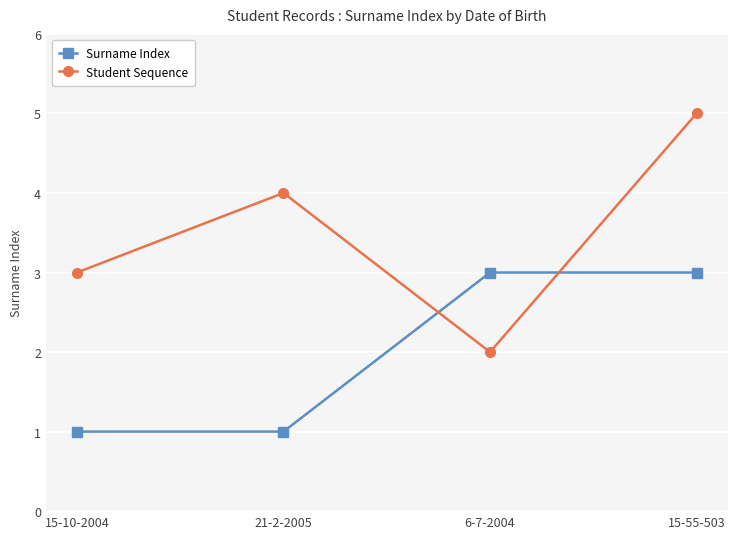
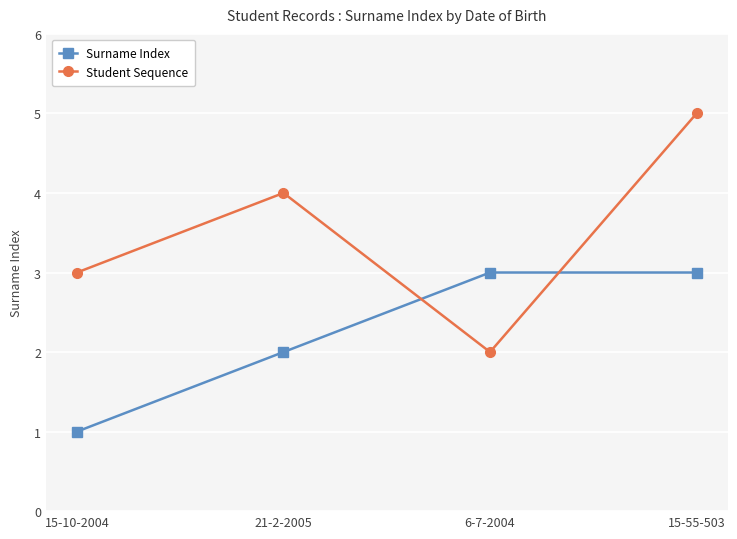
  {
    "Surname Index": {
      "15-10-2004": 1,
-     "21-2-2005": 1,
+     "21-2-2005": 2,
      "6-7-2004": 3,
      "15-55-503": 3
    },
    "Student Sequence": {
      "15-10-2004": 3,
      "21-2-2005": 4,
      "6-7-2004": 2,
      "15-55-503": 5
    }
  }
